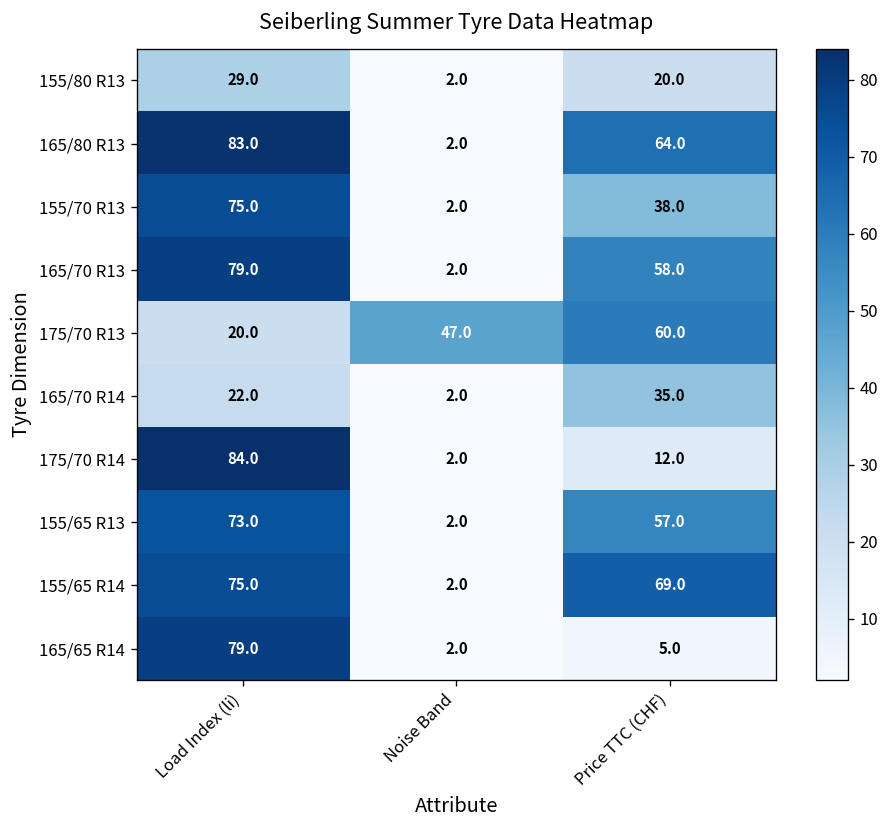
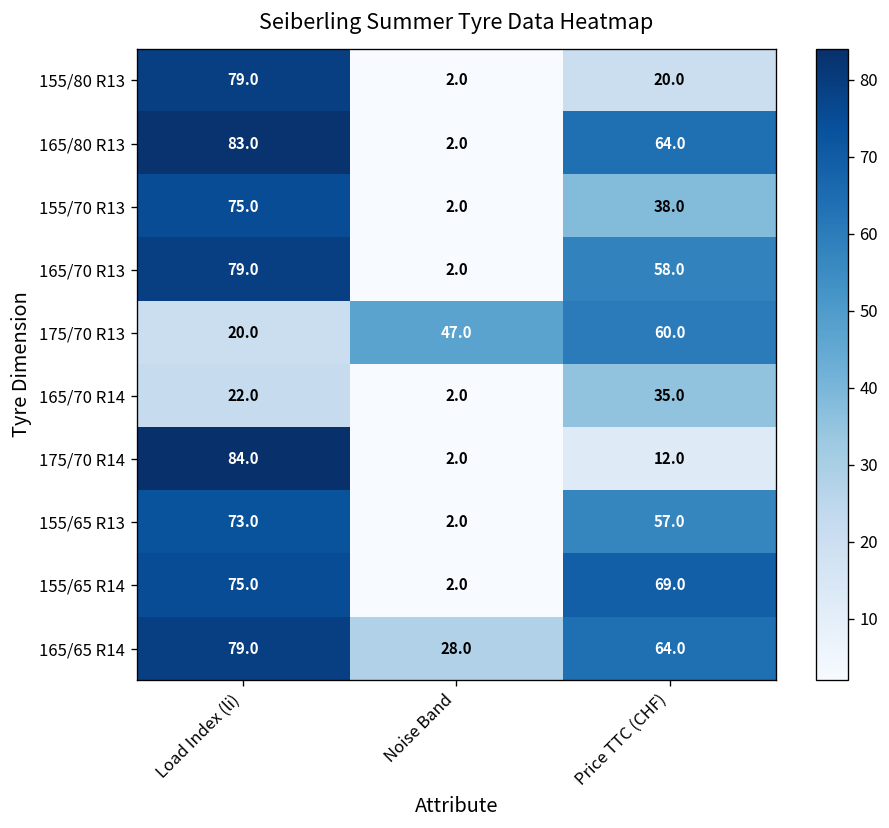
  {
    "155/80 R13": {
-     "Load Index (li)": 29.0,
+     "Load Index (li)": 79.0,
      "Noise Band": 2.0,
      "Price TTC (CHF)": 20.0
    },
    "165/80 R13": {
      "Load Index (li)": 83.0,
      "Noise Band": 2.0,
      "Price TTC (CHF)": 64.0
    },
    "155/70 R13": {
      "Load Index (li)": 75.0,
      "Noise Band": 2.0,
      "Price TTC (CHF)": 38.0
    },
    "165/70 R13": {
      "Load Index (li)": 79.0,
      "Noise Band": 2.0,
      "Price TTC (CHF)": 58.0
    },
    "175/70 R13": {
      "Load Index (li)": 20.0,
      "Noise Band": 47.0,
      "Price TTC (CHF)": 60.0
    },
    "165/70 R14": {
      "Load Index (li)": 22.0,
      "Noise Band": 2.0,
      "Price TTC (CHF)": 35.0
    },
    "175/70 R14": {
      "Load Index (li)": 84.0,
      "Noise Band": 2.0,
      "Price TTC (CHF)": 12.0
    },
    "155/65 R13": {
      "Load Index (li)": 73.0,
      "Noise Band": 2.0,
      "Price TTC (CHF)": 57.0
    },
    "155/65 R14": {
      "Load Index (li)": 75.0,
      "Noise Band": 2.0,
      "Price TTC (CHF)": 69.0
    },
    "165/65 R14": {
      "Load Index (li)": 79.0,
-     "Noise Band": 2.0,
-     "Price TTC (CHF)": 5.0
+     "Noise Band": 28.0,
+     "Price TTC (CHF)": 64.0
    }
  }
